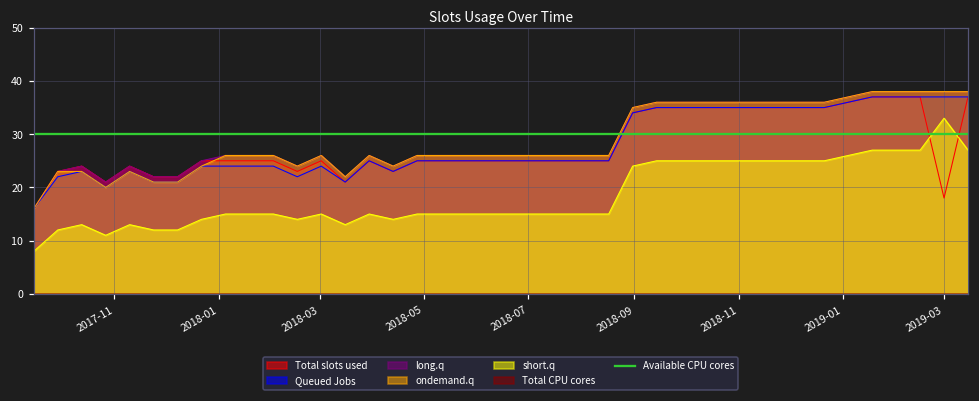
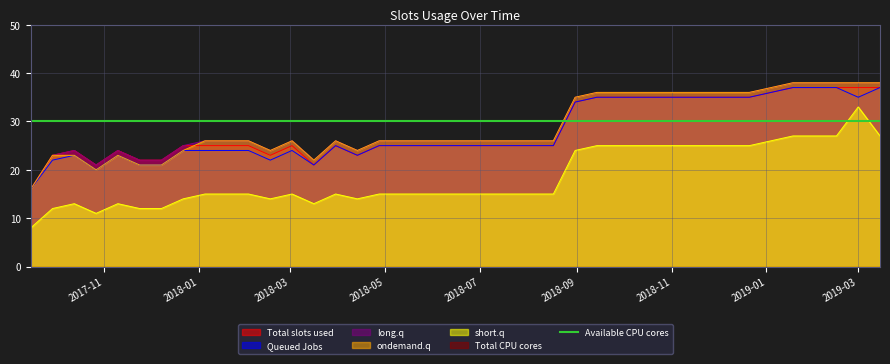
  {
    "Total slots used": {
-     "2019-03": 18
+     "2019-03": 37
    },
    "Queued Jobs": {
-     "2019-03": 37
+     "2019-03": 35
    },
    "short.q": {
      "2019-03": 33
    },
    "Total CPU cores": {
      "2019-03": 0
    },
    "Available CPU cores": {
      "2019-03": 30
    }
  }
